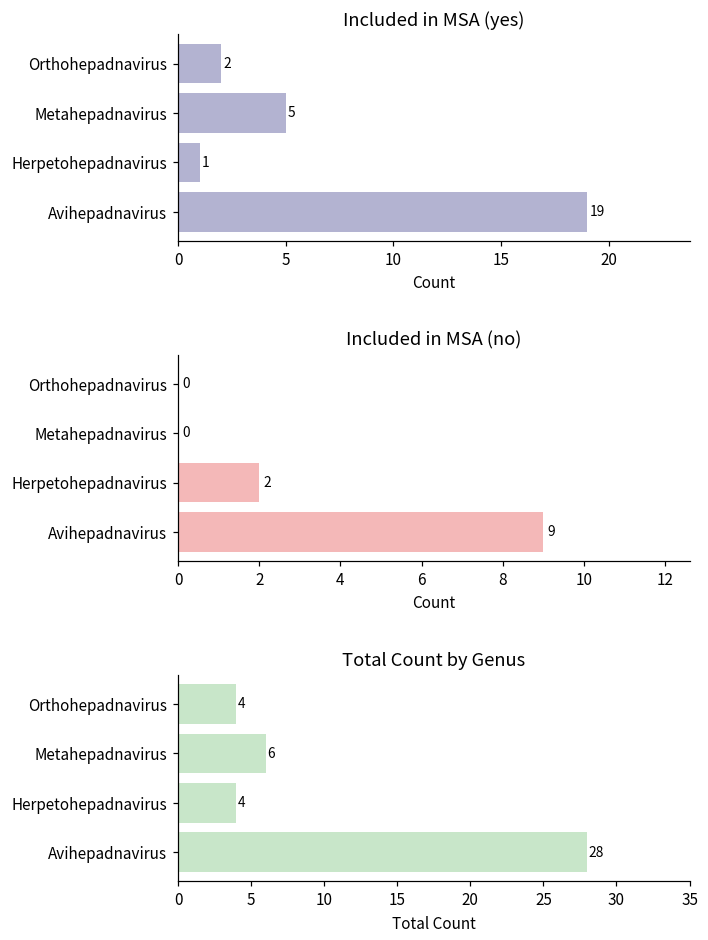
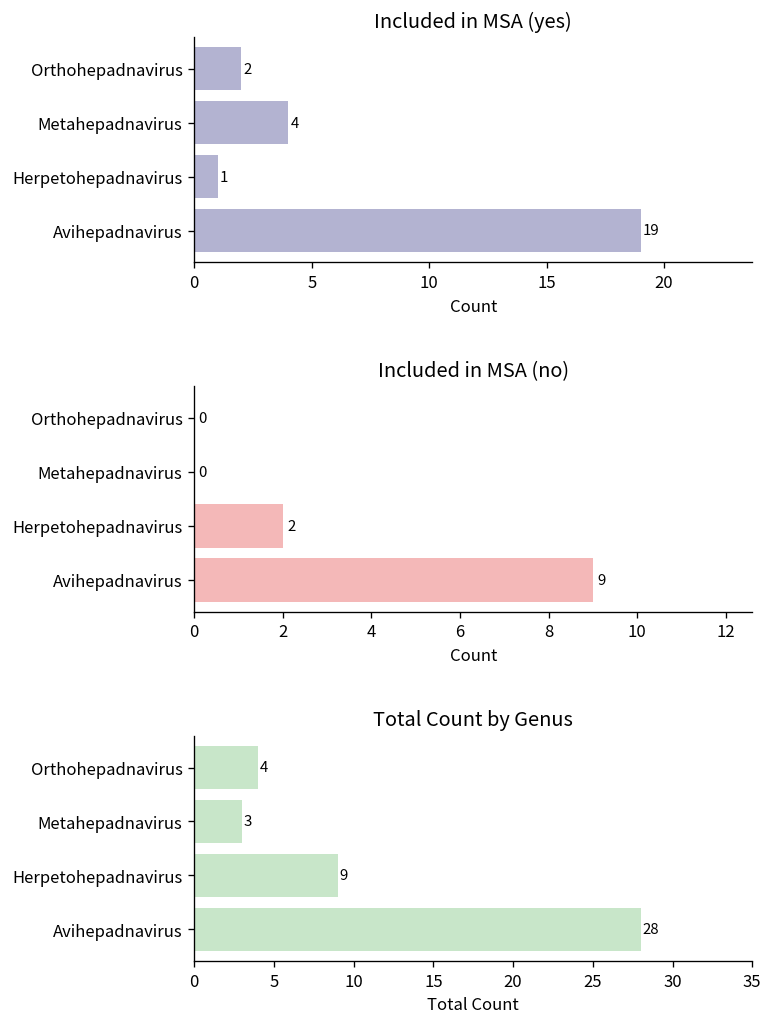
  {
    "Included in MSA (yes)": {
      "Orthohepadnavirus": 2,
-     "Metahepadnavirus": 5,
+     "Metahepadnavirus": 4,
      "Herpetohepadnavirus": 1,
      "Avihepadnavirus": 19
    },
    "Included in MSA (no)": {
      "Orthohepadnavirus": 0,
      "Metahepadnavirus": 0,
      "Herpetohepadnavirus": 2,
      "Avihepadnavirus": 9
    },
    "Total Count by Genus": {
      "Orthohepadnavirus": 4,
-     "Metahepadnavirus": 6,
-     "Herpetohepadnavirus": 4,
+     "Metahepadnavirus": 3,
+     "Herpetohepadnavirus": 9,
      "Avihepadnavirus": 28
    }
  }
